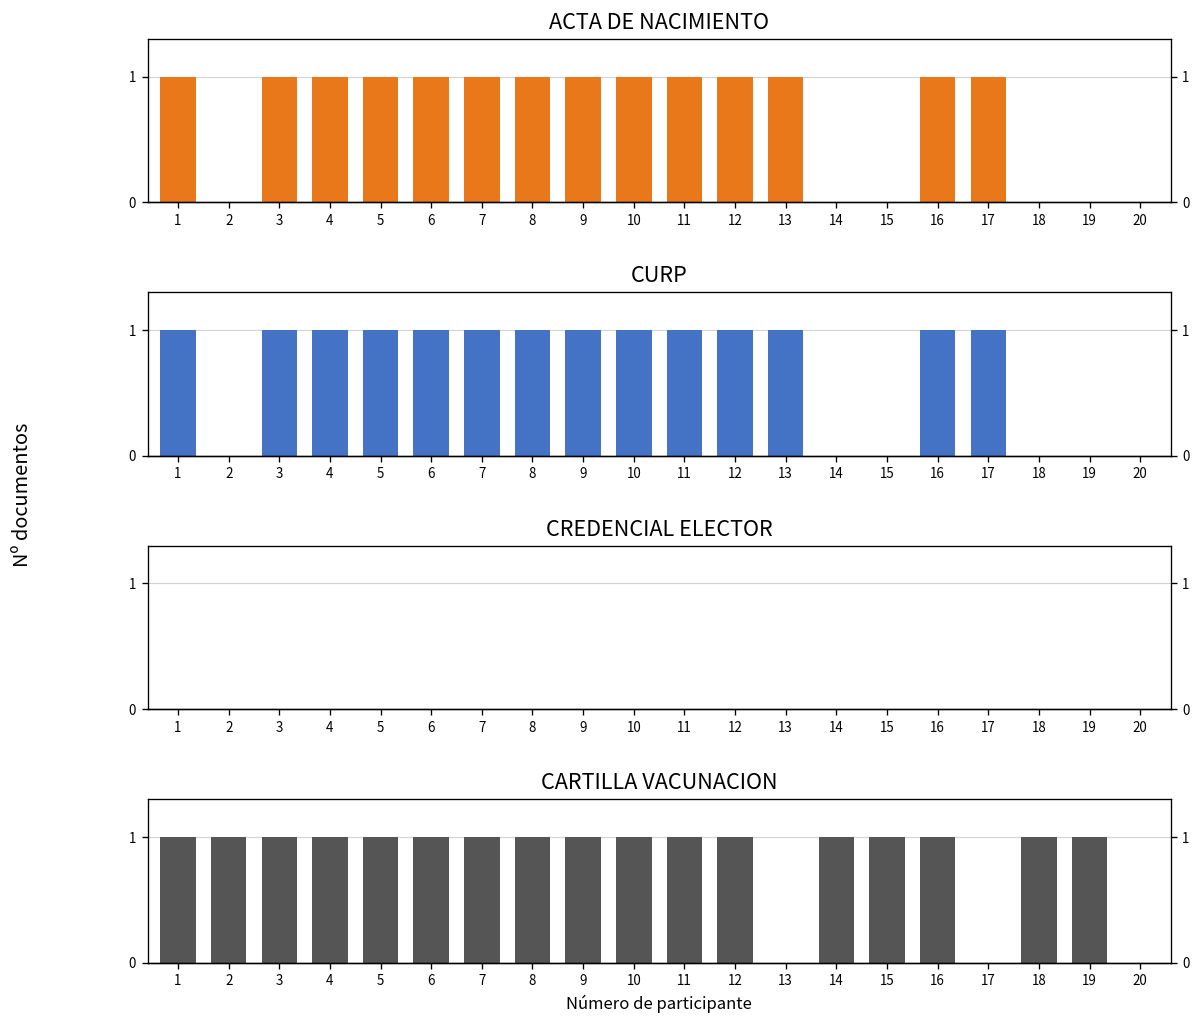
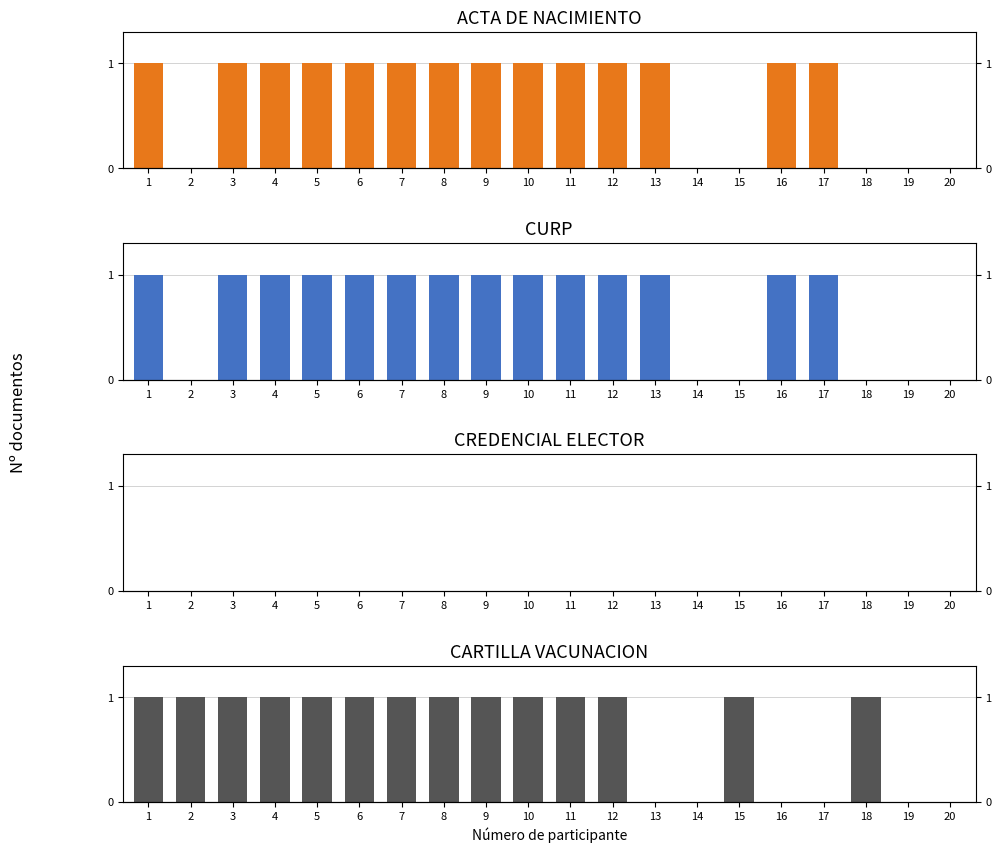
  {
    "ACTA DE NACIMIENTO": {
      "1": 1.00,
      "2": 0.00,
      "3": 1.00,
      "4": 1.00,
      "5": 1.00,
      "6": 1.00,
      "7": 1.00,
      "8": 1.00,
      "9": 1.00,
      "10": 1.00,
      "11": 1.00,
      "12": 1.00,
      "13": 1.00,
      "14": 0.00,
      "15": 0.00,
      "16": 1.00,
      "17": 1.00,
      "18": 0.00,
      "19": 0.00,
      "20": 0.00
    },
    "CURP": {
      "1": 1.00,
      "2": 0.00,
      "3": 1.00,
      "4": 1.00,
      "5": 1.00,
      "6": 1.00,
      "7": 1.00,
      "8": 1.00,
      "9": 1.00,
      "10": 1.00,
      "11": 1.00,
      "12": 1.00,
      "13": 1.00,
      "14": 0.00,
      "15": 0.00,
      "16": 1.00,
      "17": 1.00,
      "18": 0.00,
      "19": 0.00,
      "20": 0.00
    },
    "CREDENCIAL ELECTOR": {
      "1": 0.00,
      "2": 0.00,
      "3": 0.00,
      "4": 0.00,
      "5": 0.00,
      "6": 0.00,
      "7": 0.00,
      "8": 0.00,
      "9": 0.00,
      "10": 0.00,
      "11": 0.00,
      "12": 0.00,
      "13": 0.00,
      "14": 0.00,
      "15": 0.00,
      "16": 0.00,
      "17": 0.00,
      "18": 0.00,
      "19": 0.00,
      "20": 0.00
    },
    "CARTILLA VACUNACION": {
      "1": 1,
      "2": 1,
      "3": 1,
      "4": 1,
      "5": 1,
      "6": 1,
      "7": 1,
      "8": 1,
      "9": 1,
      "10": 1,
      "11": 1,
      "12": 1,
      "13": 0,
-     "14": 1,
+     "14": 0,
      "15": 1,
-     "16": 1,
+     "16": 0,
      "17": 0,
      "18": 1,
-     "19": 1,
+     "19": 0,
      "20": 0
    }
  }
